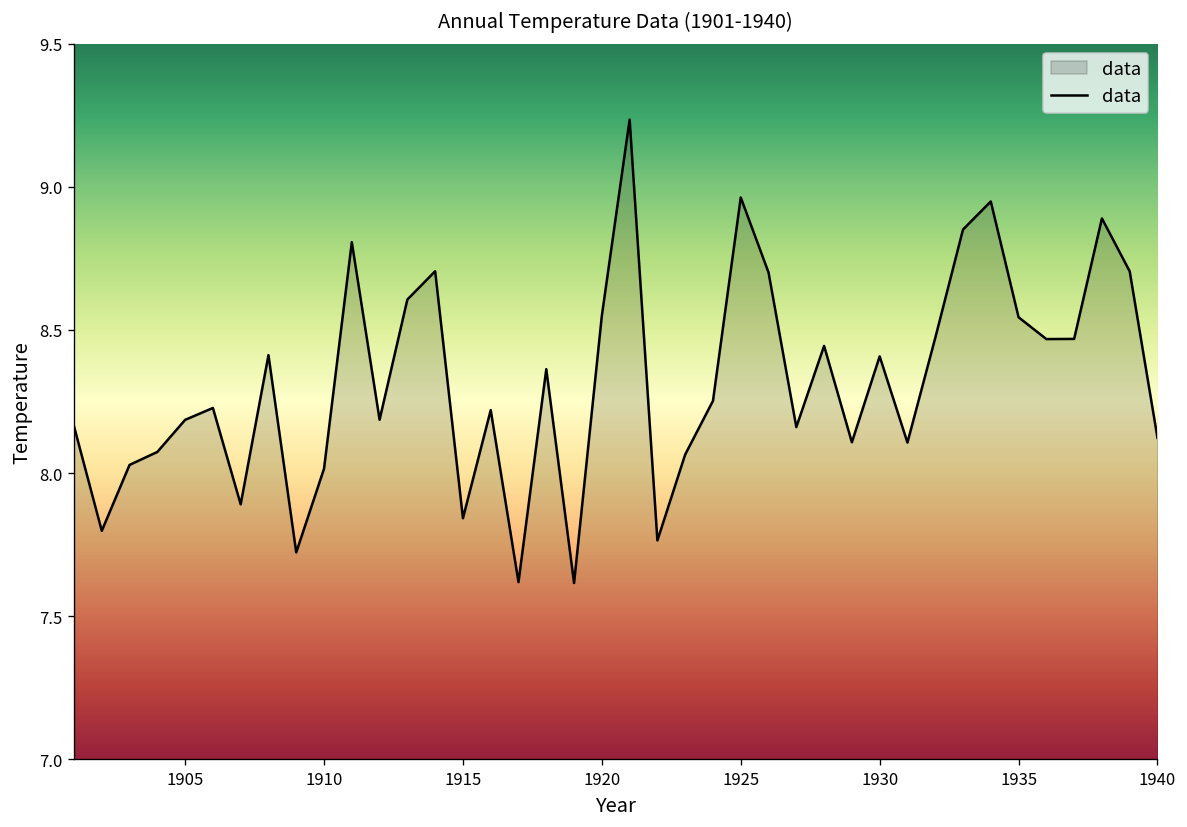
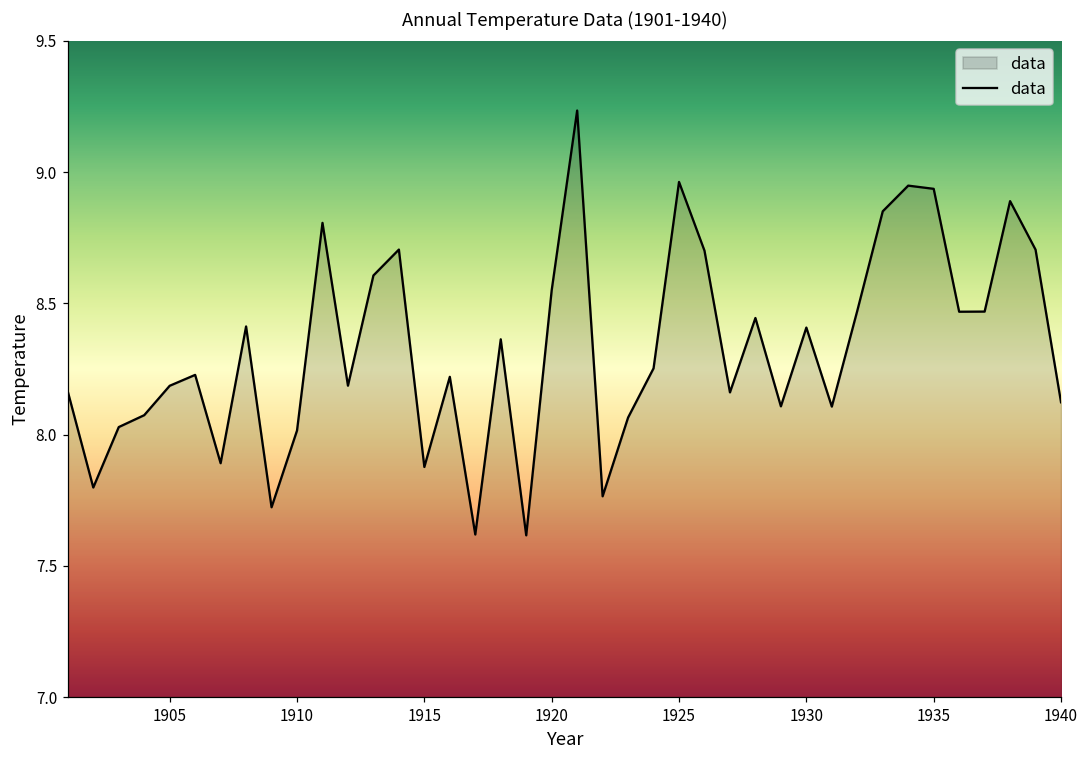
  {
    "1905": 8.19,
    "1910": 8.02,
-   "1915": 7.84,
+   "1915": 7.88,
    "1920": 8.55,
    "1925": 8.96,
    "1930": 8.41,
-   "1935": 8.54,
+   "1935": 8.94,
    "1940": 8.12
  }
